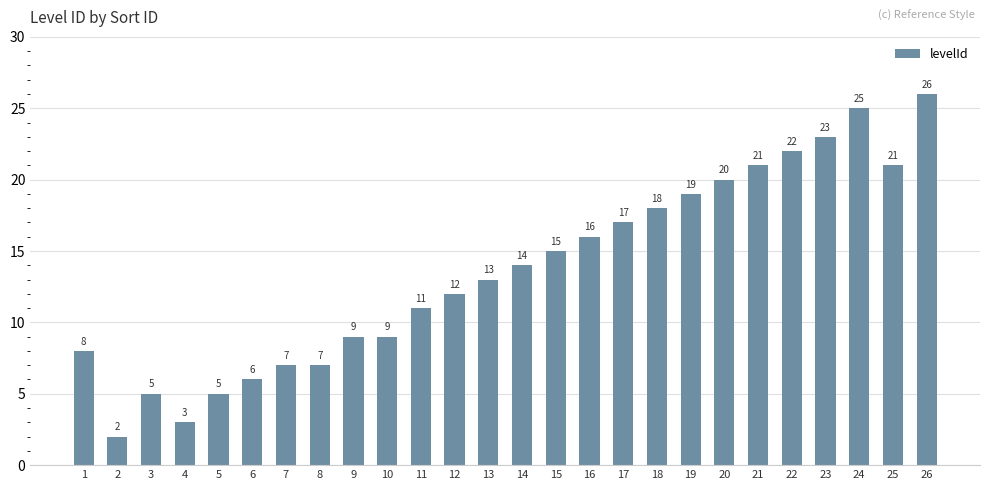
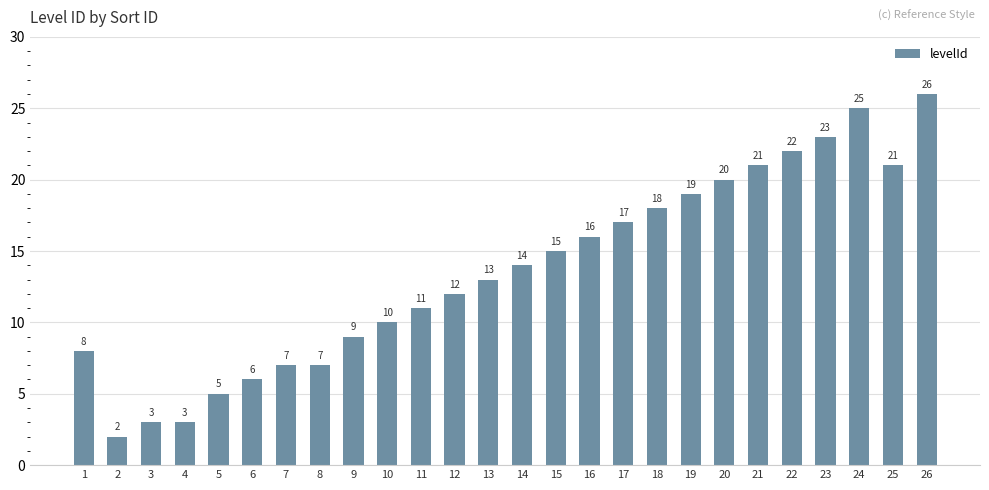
  {
    "1": 8,
    "2": 2,
-   "3": 5,
+   "3": 3,
    "4": 3,
    "5": 5,
    "6": 6,
    "7": 7,
    "8": 7,
    "9": 9,
-   "10": 9,
+   "10": 10,
    "11": 11,
    "12": 12,
    "13": 13,
    "14": 14,
    "15": 15,
    "16": 16,
    "17": 17,
    "18": 18,
    "19": 19,
    "20": 20,
    "21": 21,
    "22": 22,
    "23": 23,
    "24": 25,
    "25": 21,
    "26": 26
  }
